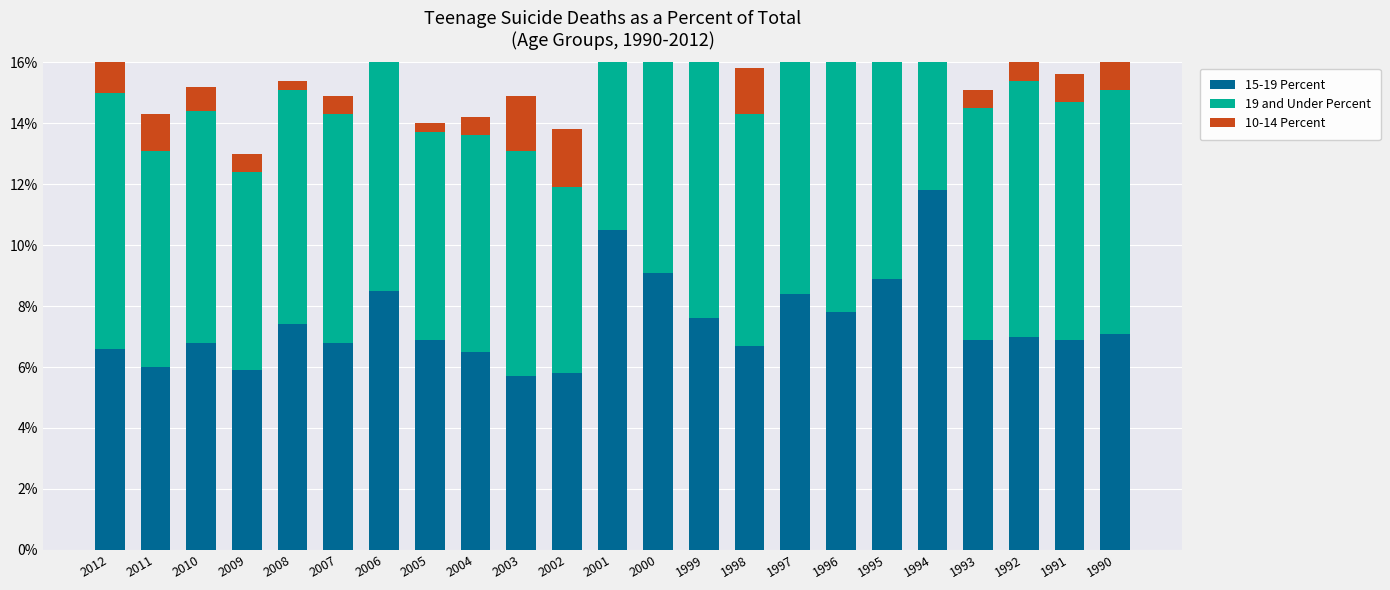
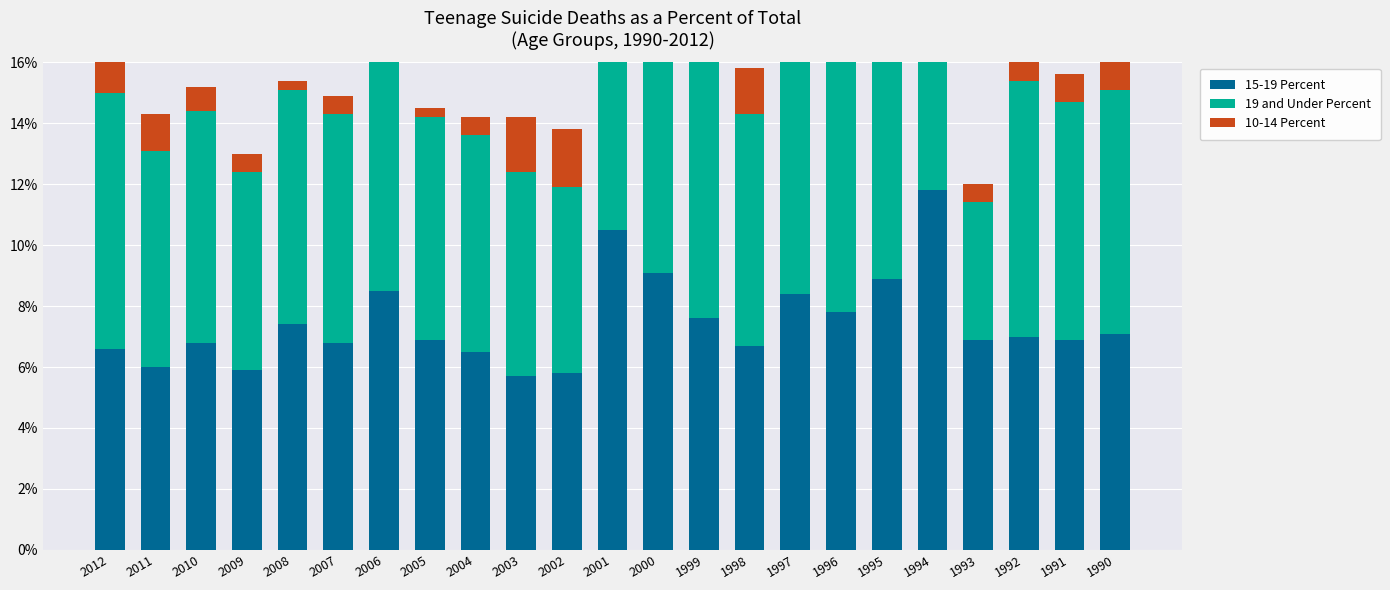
  {
    "15-19 Percent": {
      "2012": "6.6%",
      "2011": "6.0%",
      "2010": "6.8%",
      "2009": "5.9%",
      "2008": "7.4%",
      "2007": "6.8%",
      "2006": "8.5%",
      "2005": "6.9%",
      "2004": "6.5%",
      "2003": "5.7%",
      "2002": "5.8%",
      "2001": "10.5%",
      "2000": "9.1%",
      "1999": "7.6%",
      "1998": "6.7%",
      "1997": "8.4%",
      "1996": "7.8%",
      "1995": "8.9%",
      "1994": "11.8%",
      "1993": "6.9%",
      "1992": "7.0%",
      "1991": "6.9%",
      "1990": "7.1%"
    },
    "19 and Under Percent": {
      "2012": "8.4%",
      "2011": "7.1%",
      "2010": "7.6%",
      "2009": "6.5%",
      "2008": "7.7%",
      "2007": "7.5%",
-     "2005": "6.8%",
+     "2005": "7.3%",
      "2004": "7.1%",
-     "2003": "7.4%",
+     "2003": "6.7%",
      "2002": "6.1%",
      "1998": "7.6%",
-     "1993": "7.6%",
+     "1993": "4.5%",
      "1992": "8.4%",
      "1991": "7.8%",
      "1990": "8.0%"
    },
    "10-14 Percent": {
      "2011": "1.2%",
      "2010": "0.8%",
      "2009": "0.6%",
      "2008": "0.3%",
      "2007": "0.6%",
      "2005": "0.3%",
      "2004": "0.6%",
      "2003": "1.8%",
      "2002": "1.9%",
      "1998": "1.5%",
      "1993": "0.6%",
      "1991": "0.9%",
      "1990": "0.9%"
    }
  }
